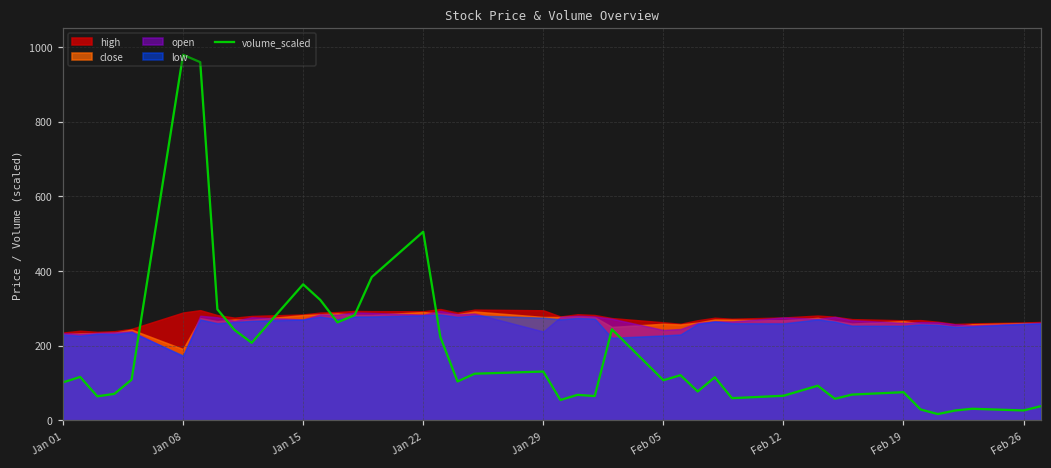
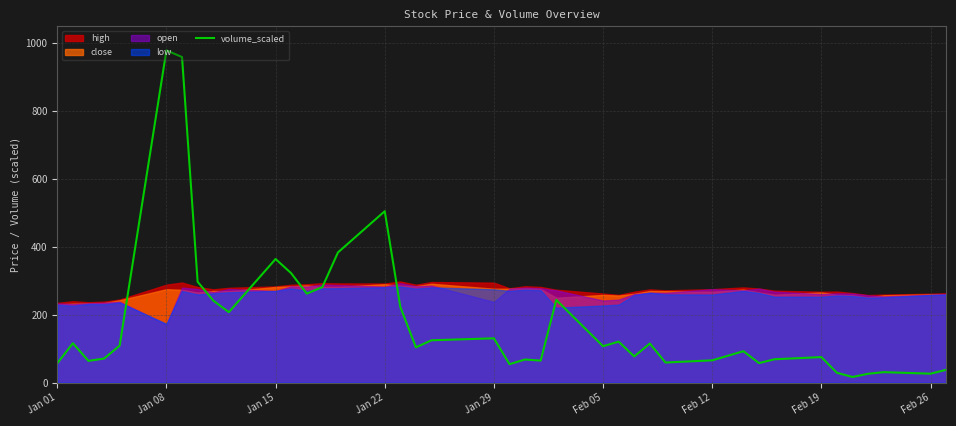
  {
    "volume_scaled": {
-     "Jan 01": 100,
+     "Jan 01": 60,
      "Jan 15": 360,
      "Jan 22": 510,
      "Jan 29": 130,
      "Feb 05": 110,
      "Feb 12": 70,
      "Feb 19": 80,
      "Feb 26": 30
    },
    "high": {
      "Jan 08": 290,
      "Jan 29": 290
    },
    "close": {
-     "Jan 08": 190,
+     "Jan 08": 280,
      "Feb 12": 270
    },
    "open": {
      "Jan 29": 240,
      "Feb 05": 240
    },
    "low": {
      "Feb 05": 230,
      "Feb 12": 260,
      "Feb 19": 250
    }
  }
